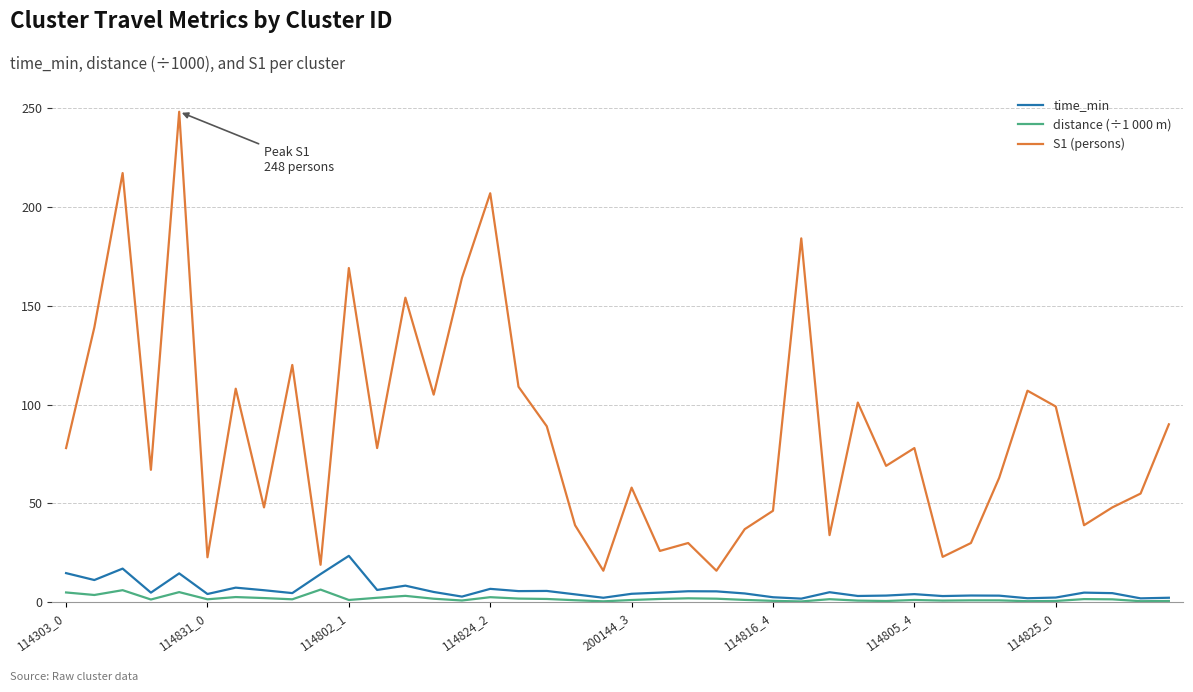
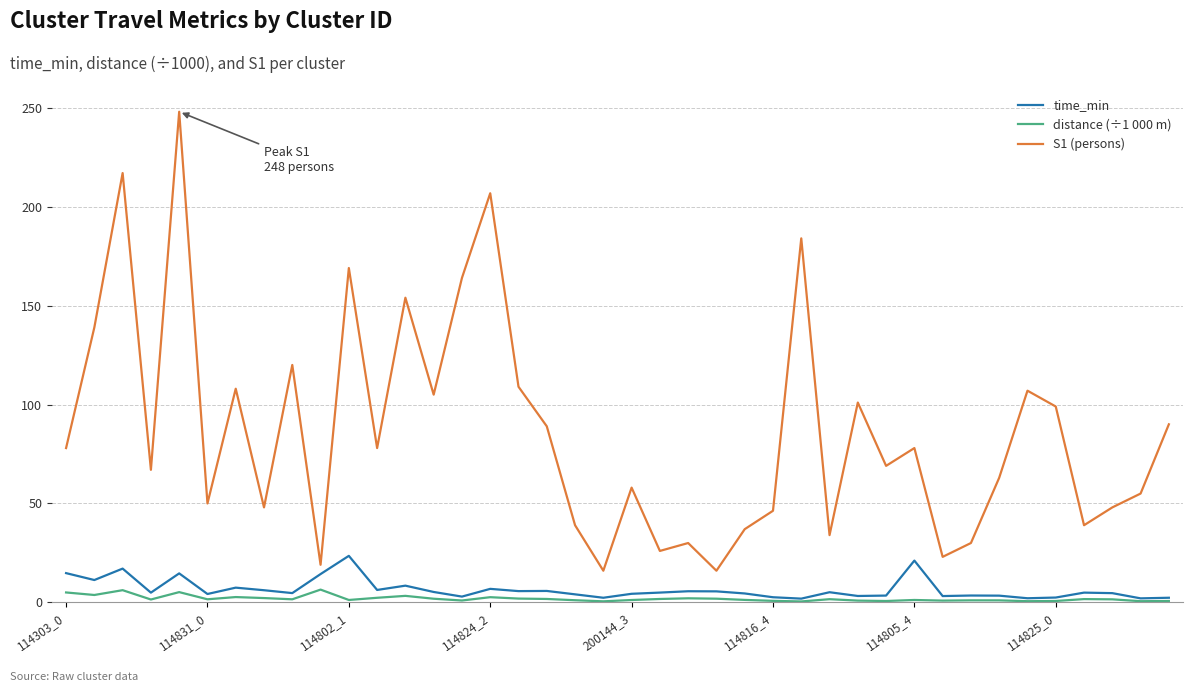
  {
    "time_min": {
      "114303_0": 15,
      "114831_0": 4,
      "114802_1": 24,
      "114824_2": 7,
      "200144_3": 4,
      "114816_4": 3,
-     "114805_4": 4,
+     "114805_4": 21,
      "114825_0": 2
    },
    "distance (÷1 000 m)": {
      "114303_0": 5,
      "114831_0": 2,
      "114802_1": 1,
      "114824_2": 3,
      "200144_3": 1,
      "114816_4": 1,
      "114805_4": 1,
      "114825_0": 1
    },
    "S1 (persons)": {
      "114303_0": 78,
-     "114831_0": 23,
+     "114831_0": 50,
      "114802_1": 169,
      "114824_2": 207,
      "200144_3": 58,
      "114816_4": 46,
      "114805_4": 78,
      "114825_0": 99
    }
  }
